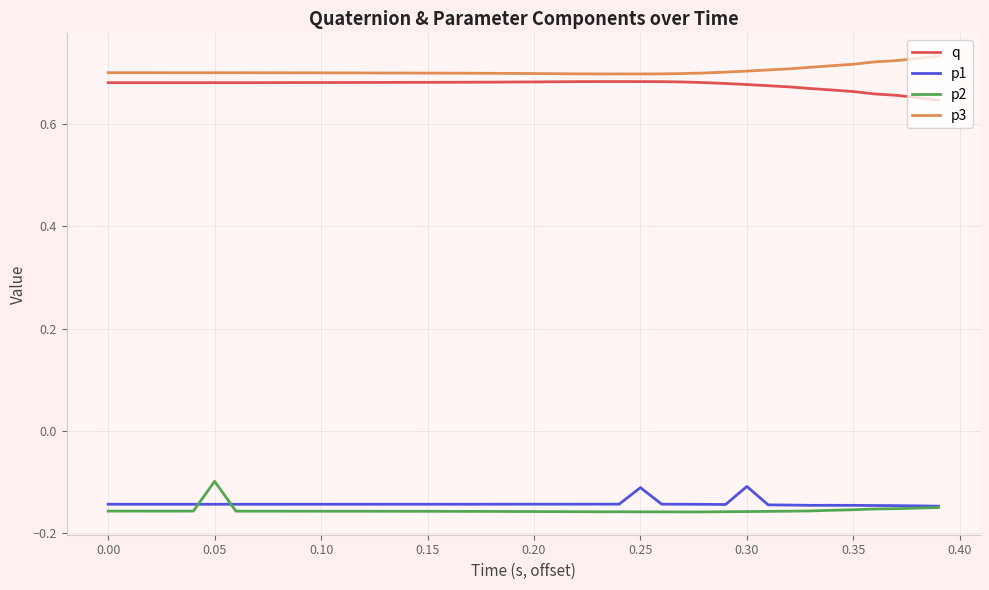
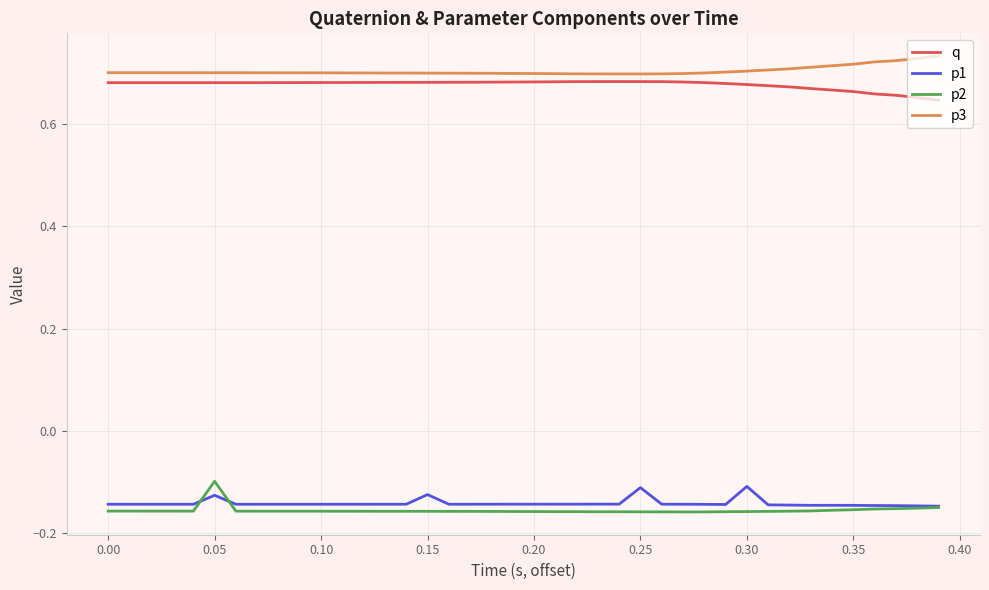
  {
    "p1": {
      "0.00": -0.14,
-     "0.05": -0.14,
+     "0.05": -0.13,
      "0.10": -0.14,
-     "0.15": -0.14,
+     "0.15": -0.12,
      "0.20": -0.14,
      "0.25": -0.11,
      "0.30": -0.11,
      "0.35": -0.15
    },
    "p2": {
      "0.00": -0.16,
      "0.05": -0.10,
      "0.10": -0.16,
      "0.15": -0.16,
      "0.20": -0.16,
      "0.25": -0.16,
      "0.30": -0.16,
      "0.35": -0.15
    }
  }
